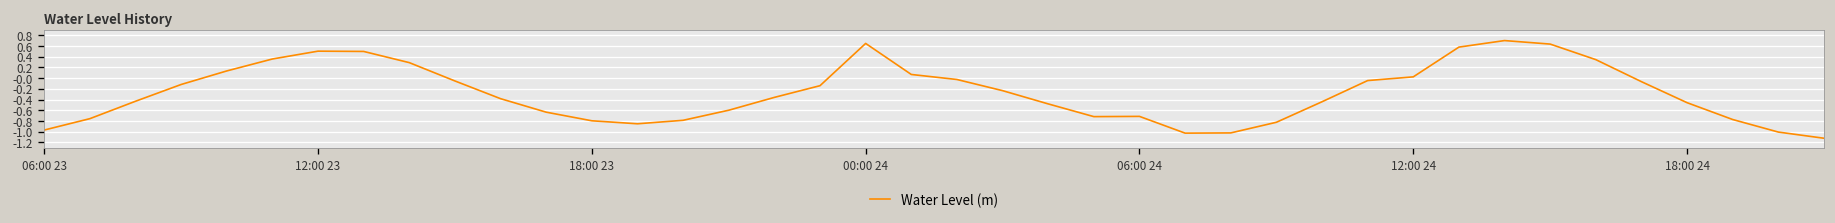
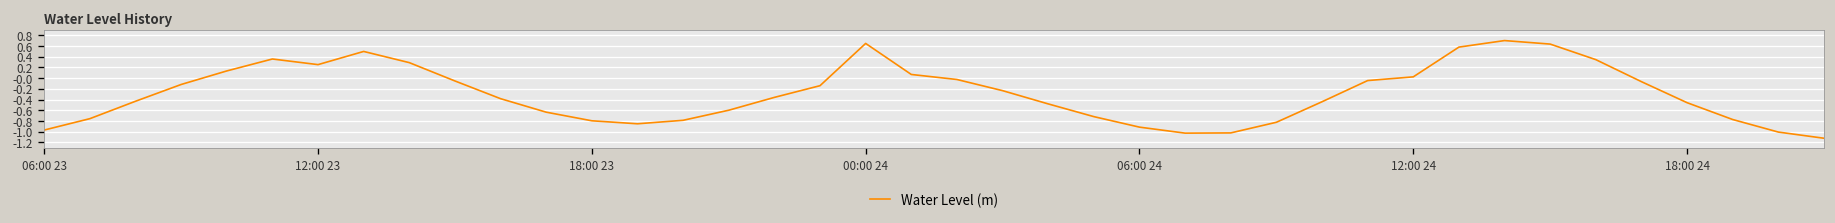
  {
    "06:00 23": -1.0,
-   "12:00 23": 0.5,
+   "12:00 23": 0.3,
    "18:00 23": -0.8,
    "00:00 24": 0.6,
-   "06:00 24": -0.7,
+   "06:00 24": -0.9,
    "12:00 24": 0.0,
    "18:00 24": -0.5
  }
